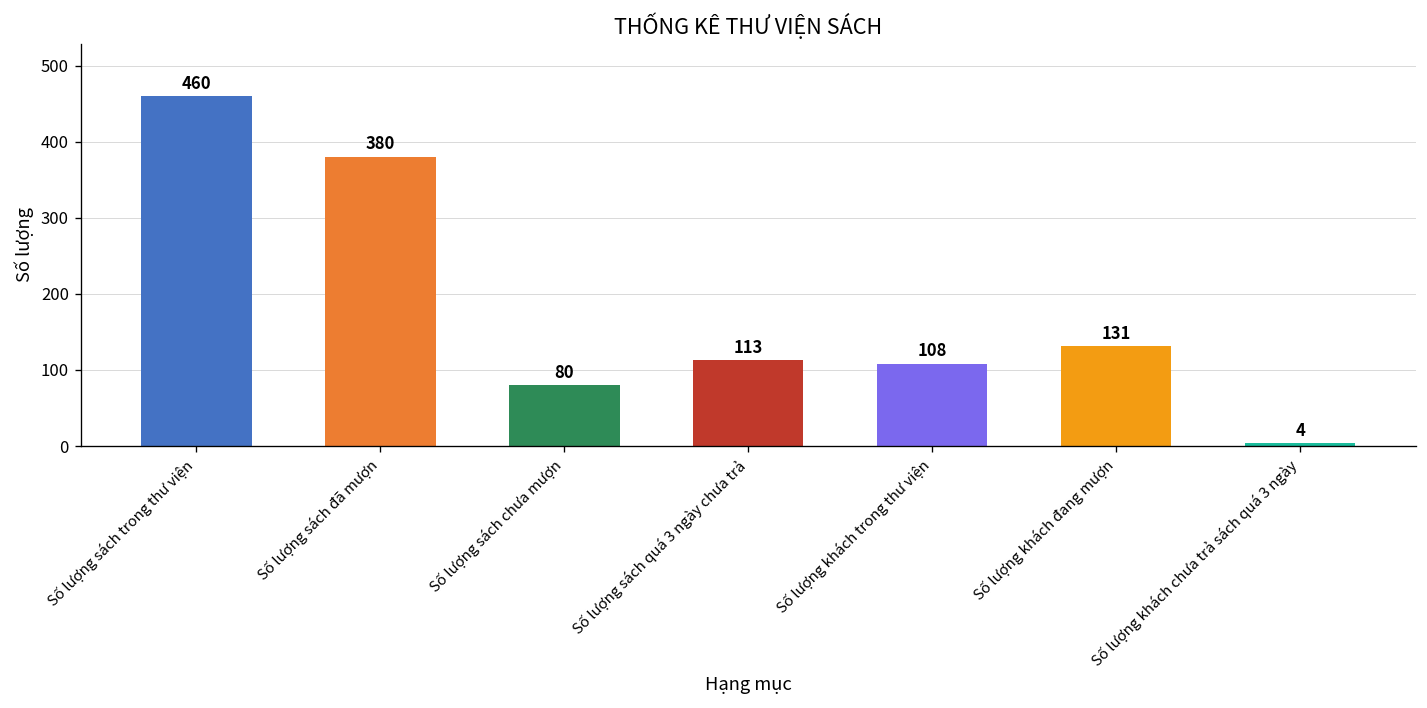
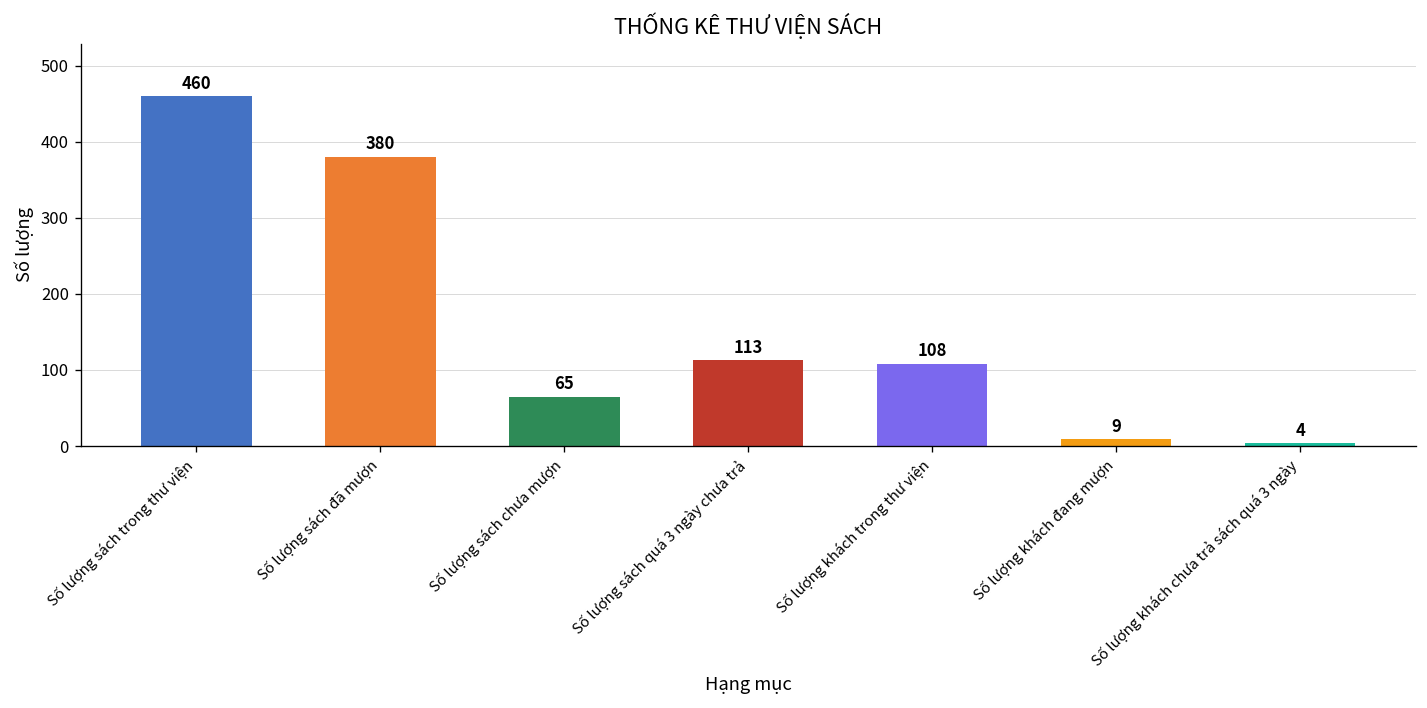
  {
    "Số lượng sách trong thư viện": 460,
    "Số lượng sách đã mượn": 380,
-   "Số lượng sách chưa mượn": 80,
+   "Số lượng sách chưa mượn": 65,
    "Số lượng sách quá 3 ngày chưa trả": 113,
    "Số lượng khách trong thư viện": 108,
-   "Số lượng khách đang mượn": 131,
+   "Số lượng khách đang mượn": 9,
    "Số lượng khách chưa trả sách quá 3 ngày": 4
  }
